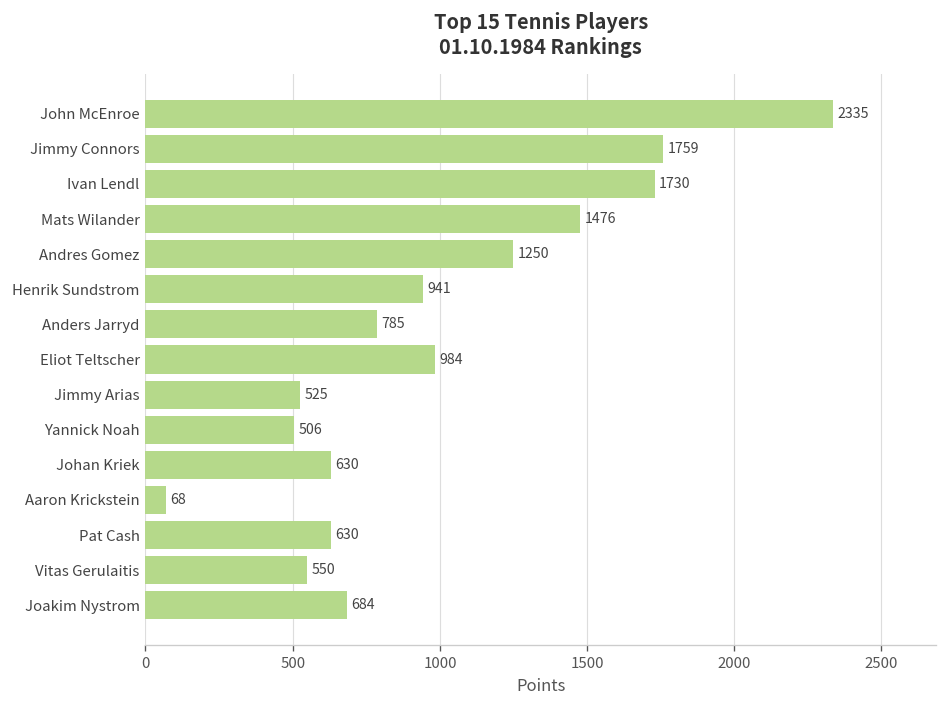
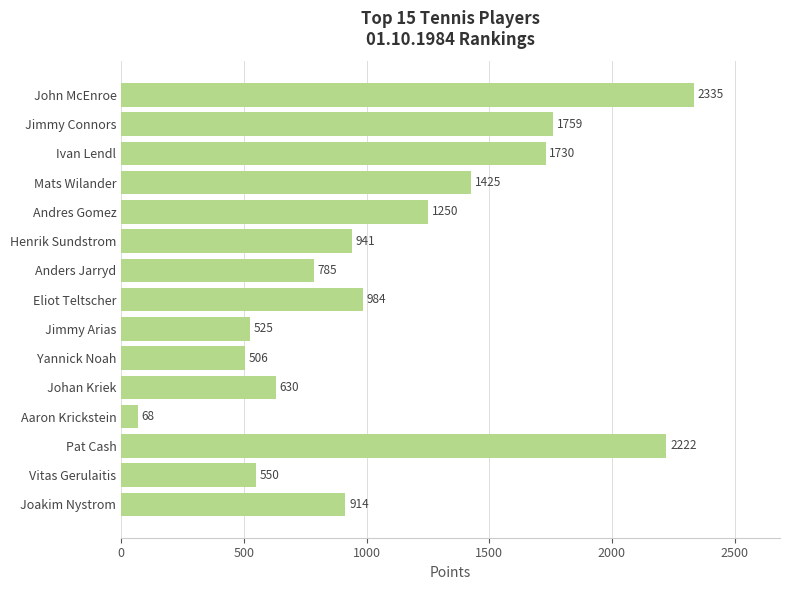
  {
    "John McEnroe": 2335,
    "Jimmy Connors": 1759,
    "Ivan Lendl": 1730,
-   "Mats Wilander": 1476,
+   "Mats Wilander": 1425,
    "Andres Gomez": 1250,
    "Henrik Sundstrom": 941,
    "Anders Jarryd": 785,
    "Eliot Teltscher": 984,
    "Jimmy Arias": 525,
    "Yannick Noah": 506,
    "Johan Kriek": 630,
    "Aaron Krickstein": 68,
-   "Pat Cash": 630,
+   "Pat Cash": 2222,
    "Vitas Gerulaitis": 550,
-   "Joakim Nystrom": 684
+   "Joakim Nystrom": 914
  }
